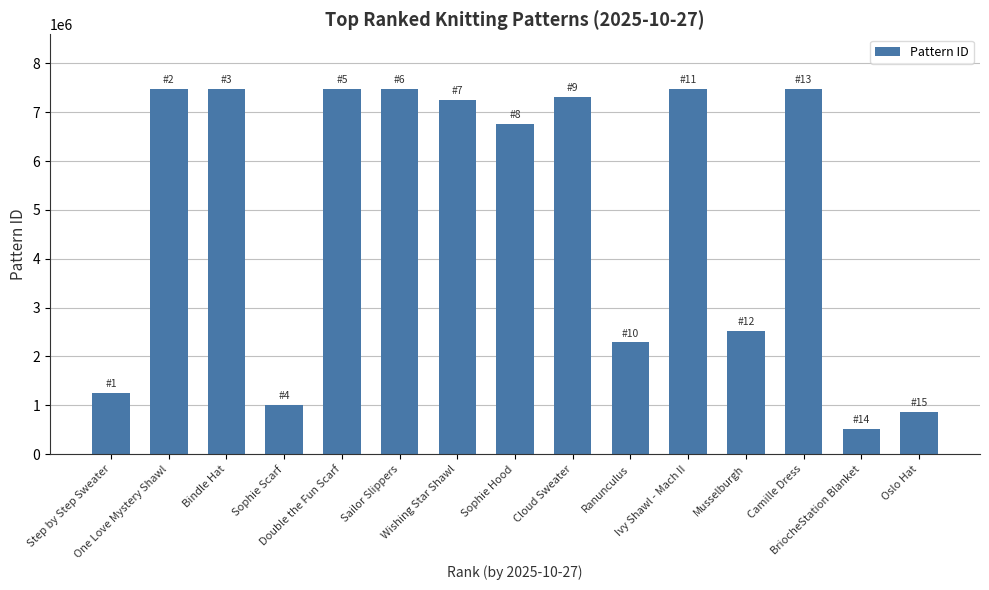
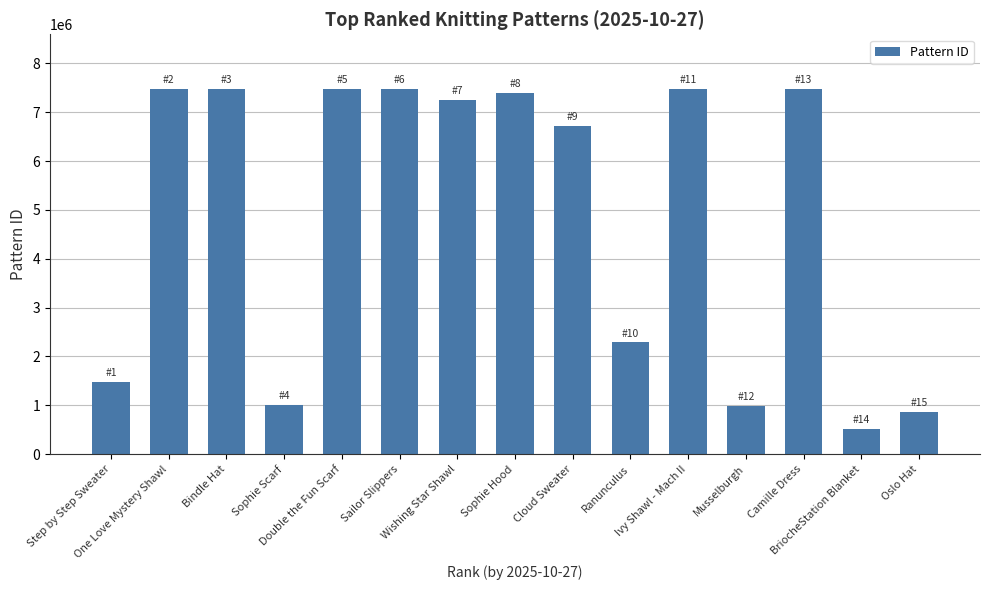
  {
-   "Step by Step Sweater": 1300000,
-   "Sophie Hood": 6800000,
-   "Cloud Sweater": 7300000,
-   "Musselburgh": 2500000
+   "Step by Step Sweater": 1500000,
+   "Sophie Hood": 7400000,
+   "Cloud Sweater": 6700000,
+   "Musselburgh": 1000000
  }
